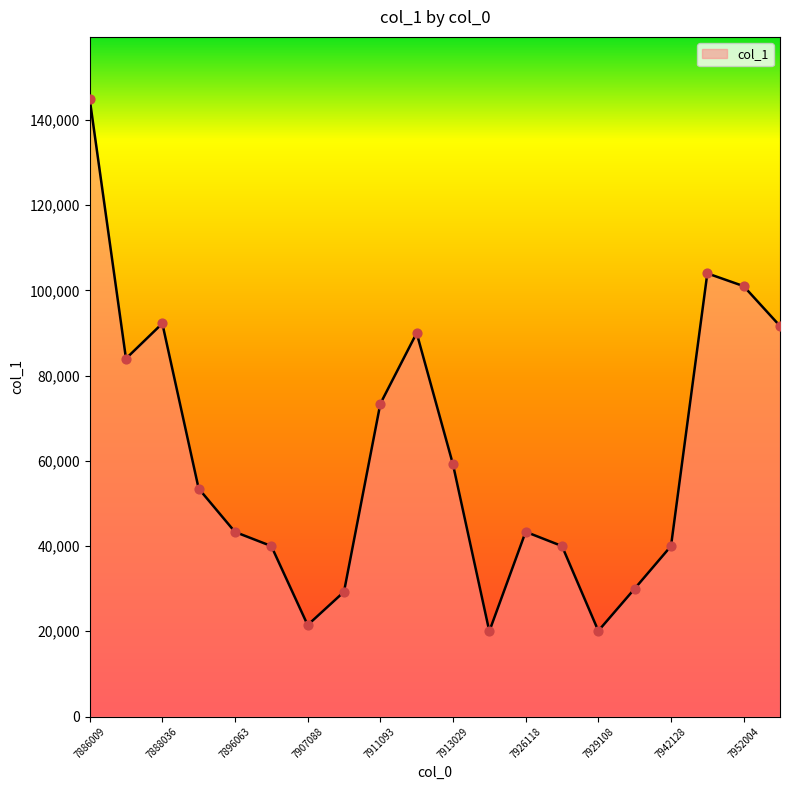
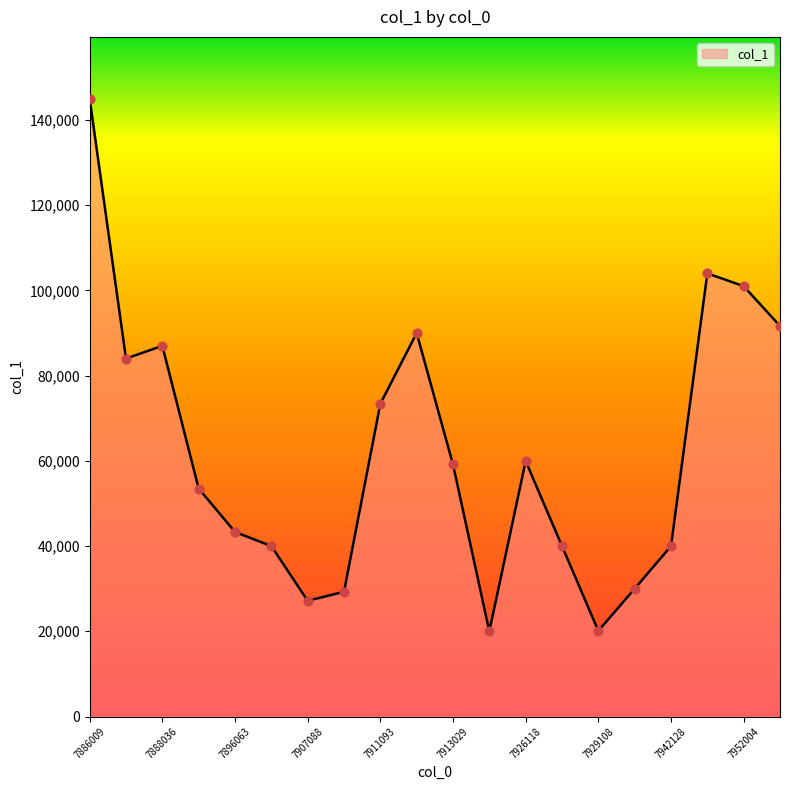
  {
    "7886009": "145,000",
-   "7888036": "92,000",
+   "7888036": "87,000",
    "7896063": "43,000",
-   "7907088": "21,000",
+   "7907088": "27,000",
    "7911093": "73,000",
    "7913029": "59,000",
-   "7926118": "43,000",
+   "7926118": "60,000",
    "7929108": "20,000",
    "7942128": "40,000",
    "7952004": "101,000"
  }
